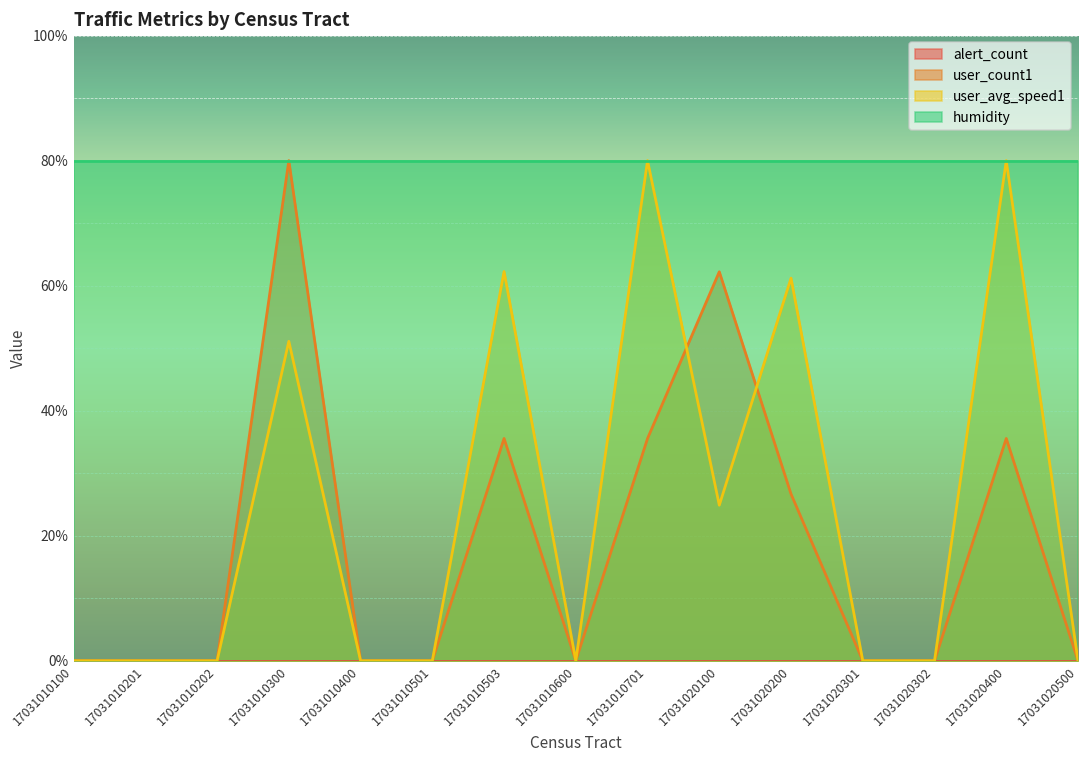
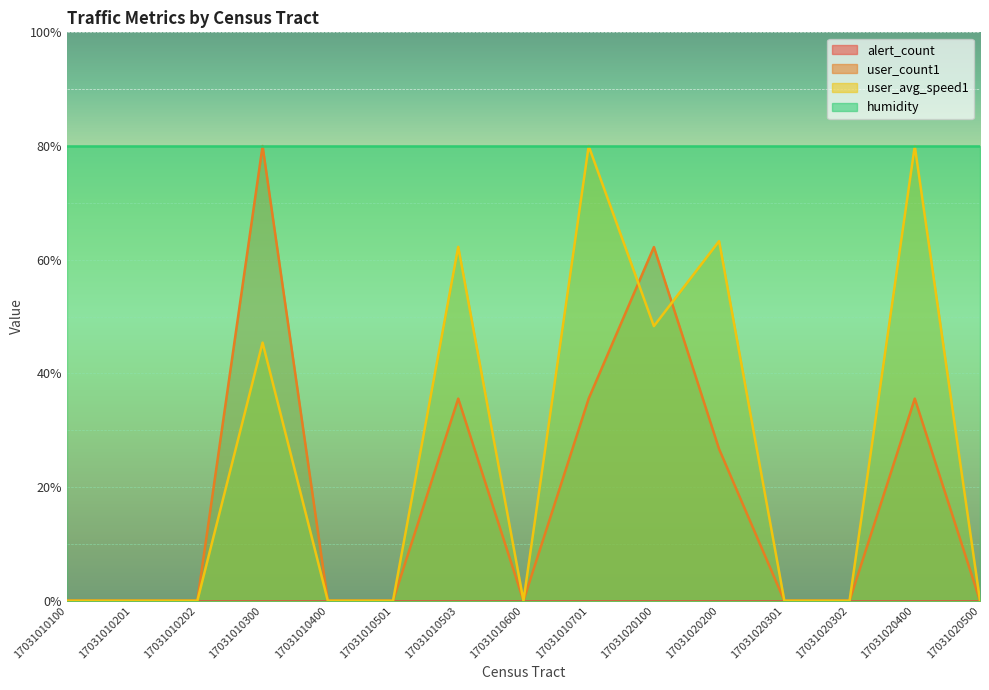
  {
    "user_avg_speed1": {
-     "17031010300": "51%",
+     "17031010300": "45%",
      "17031010503": "62%",
-     "17031020100": "25%",
-     "17031020200": "61%"
+     "17031020100": "48%",
+     "17031020200": "63%"
    },
    "humidity": {
      "17031010100": "80%",
      "17031010201": "80%",
      "17031010202": "80%",
      "17031010400": "80%",
      "17031010501": "80%",
      "17031010503": "80%",
      "17031010600": "80%",
      "17031020100": "80%",
      "17031020200": "80%",
      "17031020301": "80%",
      "17031020302": "80%",
      "17031020500": "80%"
    }
  }
